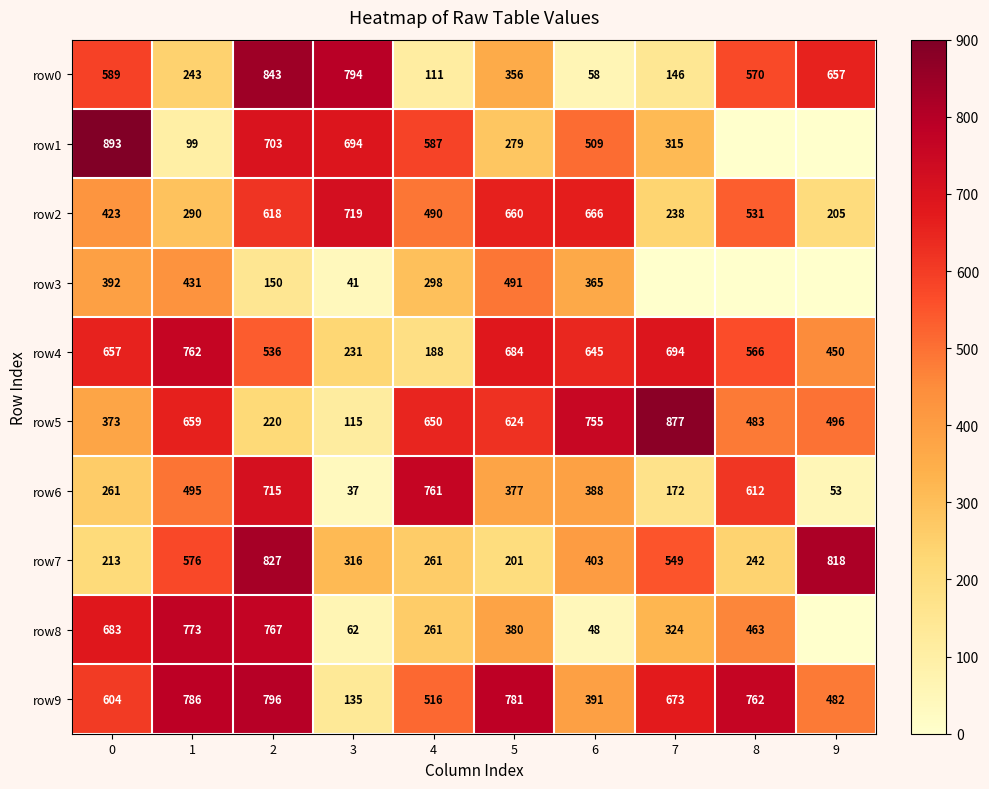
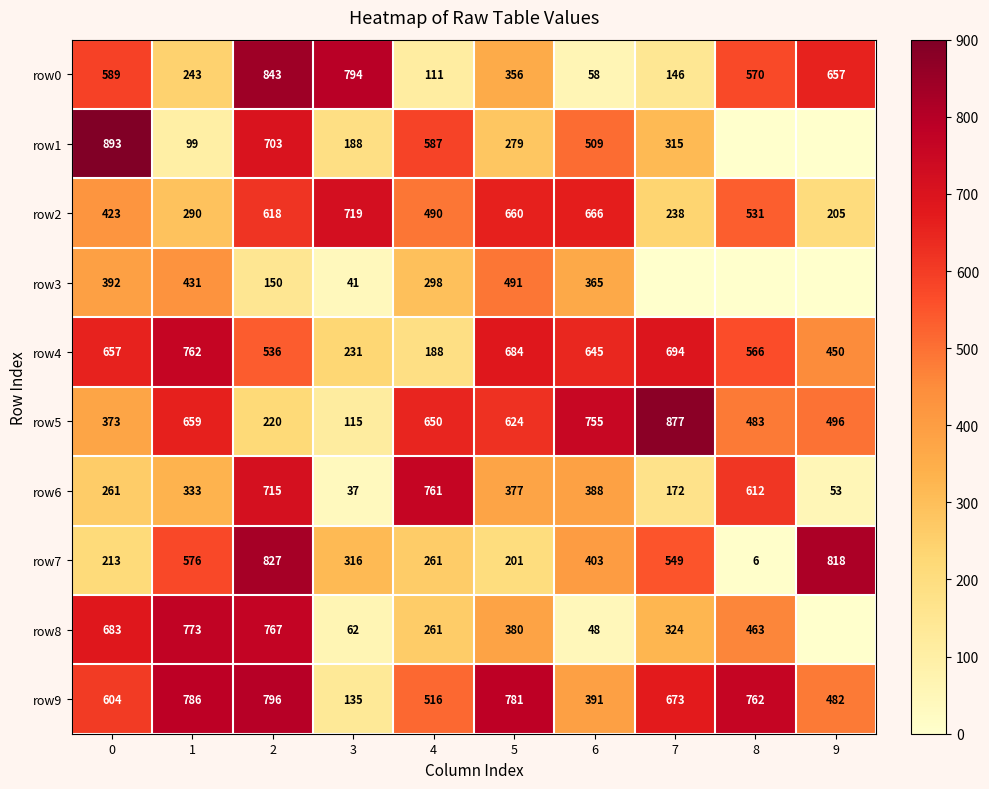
  {
    "row0": {
      "0": 589,
      "1": 243,
      "2": 843,
      "3": 794,
      "4": 111,
      "5": 356,
      "6": 58,
      "7": 146,
      "8": 570,
      "9": 657
    },
    "row1": {
      "0": 893,
      "1": 99,
      "2": 703,
-     "3": 694,
+     "3": 188,
      "4": 587,
      "5": 279,
      "6": 509,
      "7": 315
    },
    "row2": {
      "0": 423,
      "1": 290,
      "2": 618,
      "3": 719,
      "4": 490,
      "5": 660,
      "6": 666,
      "7": 238,
      "8": 531,
      "9": 205
    },
    "row3": {
      "0": 392,
      "1": 431,
      "2": 150,
      "3": 41,
      "4": 298,
      "5": 491,
      "6": 365
    },
    "row4": {
      "0": 657,
      "1": 762,
      "2": 536,
      "3": 231,
      "4": 188,
      "5": 684,
      "6": 645,
      "7": 694,
      "8": 566,
      "9": 450
    },
    "row5": {
      "0": 373,
      "1": 659,
      "2": 220,
      "3": 115,
      "4": 650,
      "5": 624,
      "6": 755,
      "7": 877,
      "8": 483,
      "9": 496
    },
    "row6": {
      "0": 261,
-     "1": 495,
+     "1": 333,
      "2": 715,
      "3": 37,
      "4": 761,
      "5": 377,
      "6": 388,
      "7": 172,
      "8": 612,
      "9": 53
    },
    "row7": {
      "0": 213,
      "1": 576,
      "2": 827,
      "3": 316,
      "4": 261,
      "5": 201,
      "6": 403,
      "7": 549,
-     "8": 242,
+     "8": 6,
      "9": 818
    },
    "row8": {
      "0": 683,
      "1": 773,
      "2": 767,
      "3": 62,
      "4": 261,
      "5": 380,
      "6": 48,
      "7": 324,
      "8": 463
    },
    "row9": {
      "0": 604,
      "1": 786,
      "2": 796,
      "3": 135,
      "4": 516,
      "5": 781,
      "6": 391,
      "7": 673,
      "8": 762,
      "9": 482
    }
  }
